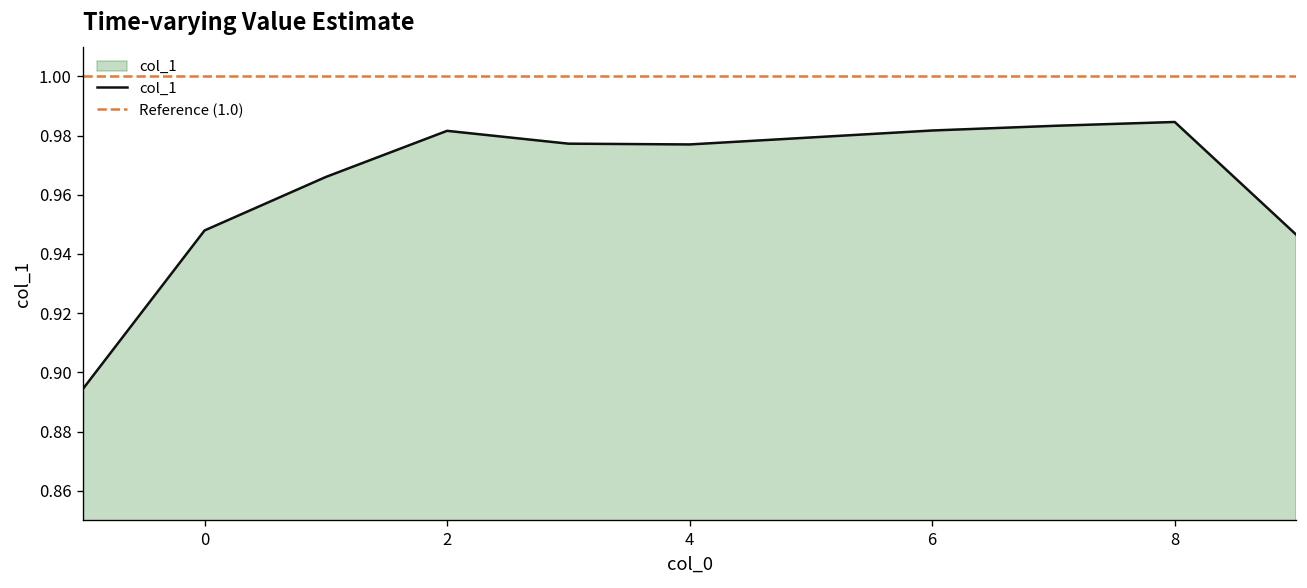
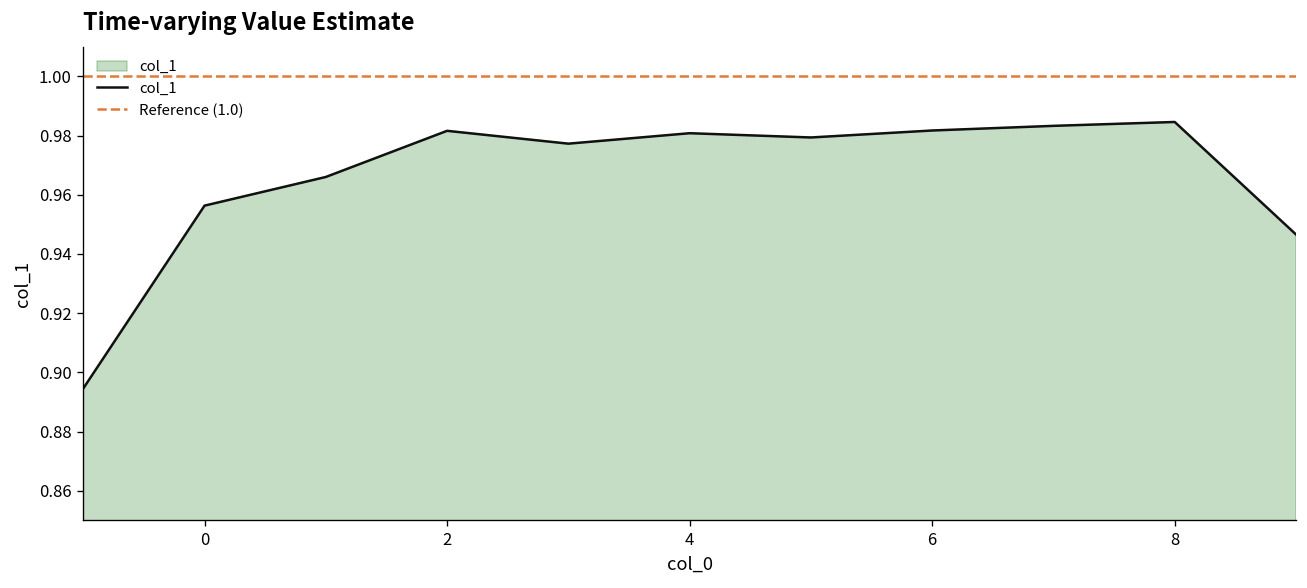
  {
-   "0": 0.948,
+   "0": 0.956,
    "2": 0.982,
-   "4": 0.977,
+   "4": 0.981,
    "6": 0.982,
    "8": 0.985
  }
